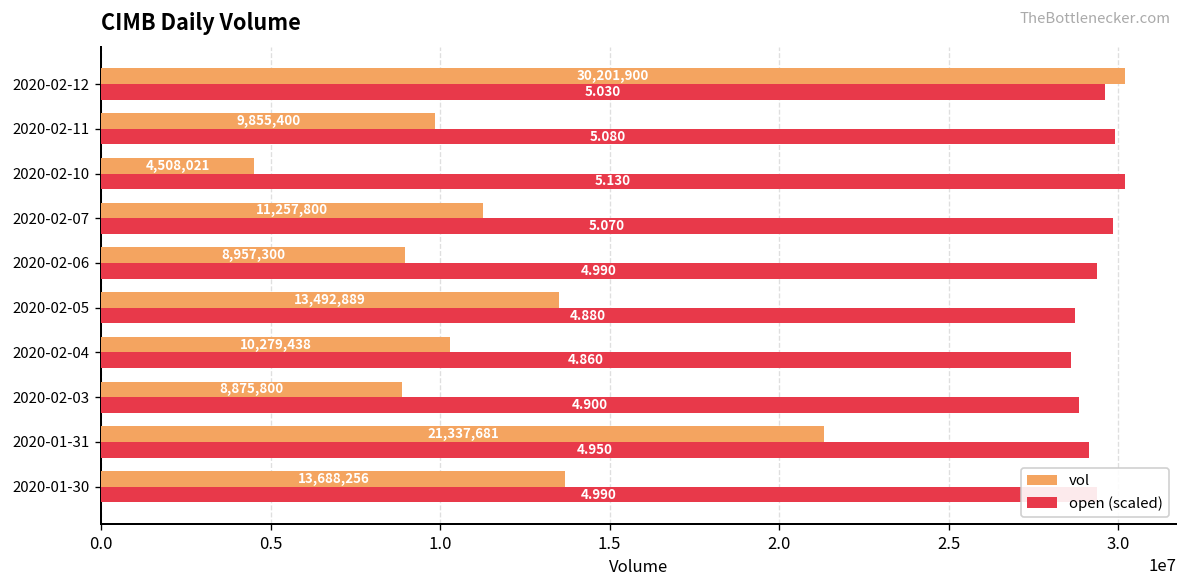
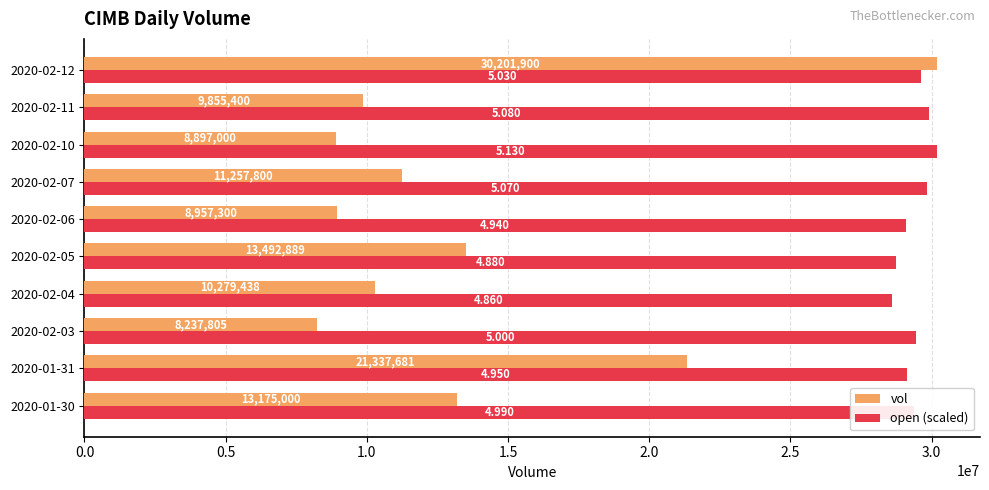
  {
    "vol": {
      "2020-02-12": "30,201,900",
      "2020-02-11": "9,855,400",
-     "2020-02-10": "4,508,021",
+     "2020-02-10": "8,897,000",
      "2020-02-07": "11,257,800",
      "2020-02-06": "8,957,300",
      "2020-02-05": "13,492,889",
      "2020-02-04": "10,279,438",
-     "2020-02-03": "8,875,800",
+     "2020-02-03": "8,237,805",
      "2020-01-31": "21,337,681",
-     "2020-01-30": "13,688,256"
+     "2020-01-30": "13,175,000"
    },
    "open (scaled)": {
-     "2020-02-06": "4.990",
-     "2020-02-03": "4.900"
+     "2020-02-06": "4.940",
+     "2020-02-03": "5.000"
    }
  }
